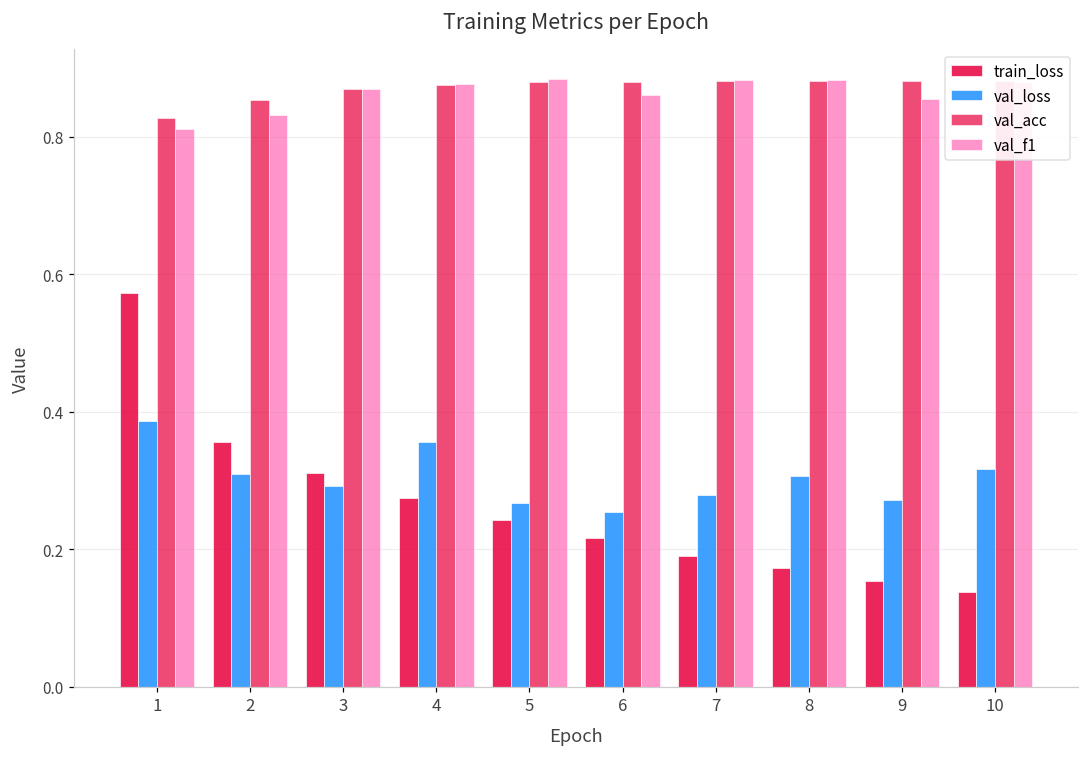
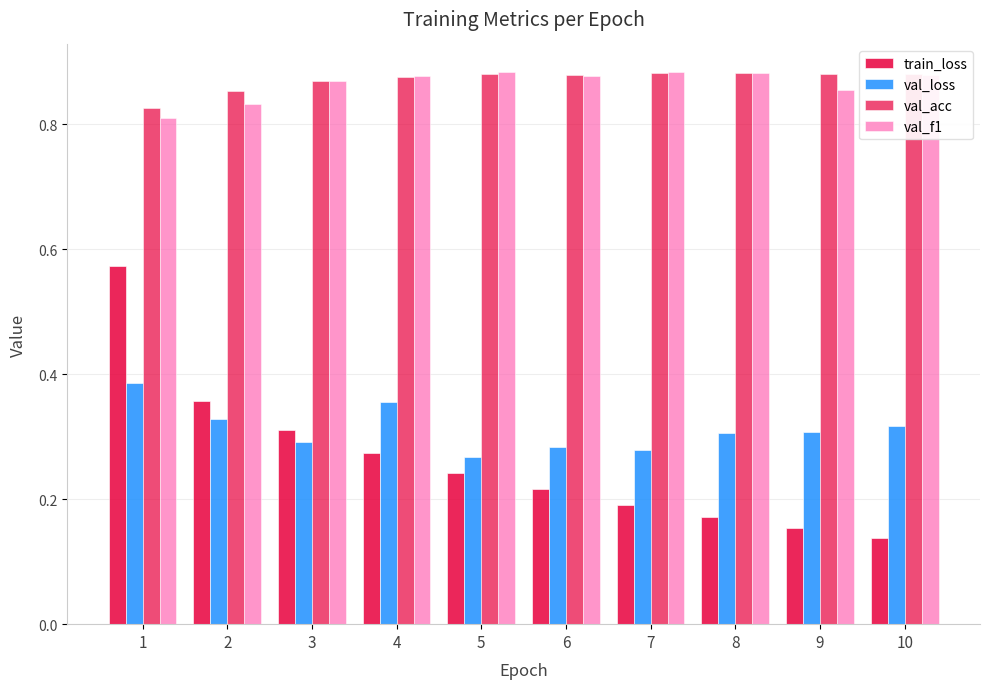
  {
    "val_loss": {
      "1": 0.39,
-     "2": 0.31,
+     "2": 0.33,
      "3": 0.29,
      "4": 0.36,
      "5": 0.27,
-     "6": 0.25,
+     "6": 0.28,
      "7": 0.28,
      "8": 0.31,
-     "9": 0.27,
+     "9": 0.31,
      "10": 0.32
    },
    "val_f1": {
      "1": 0.81,
      "2": 0.83,
      "3": 0.87,
      "4": 0.88,
      "5": 0.88,
-     "6": 0.86,
+     "6": 0.88,
      "7": 0.88,
      "8": 0.88,
      "9": 0.85
    }
  }
